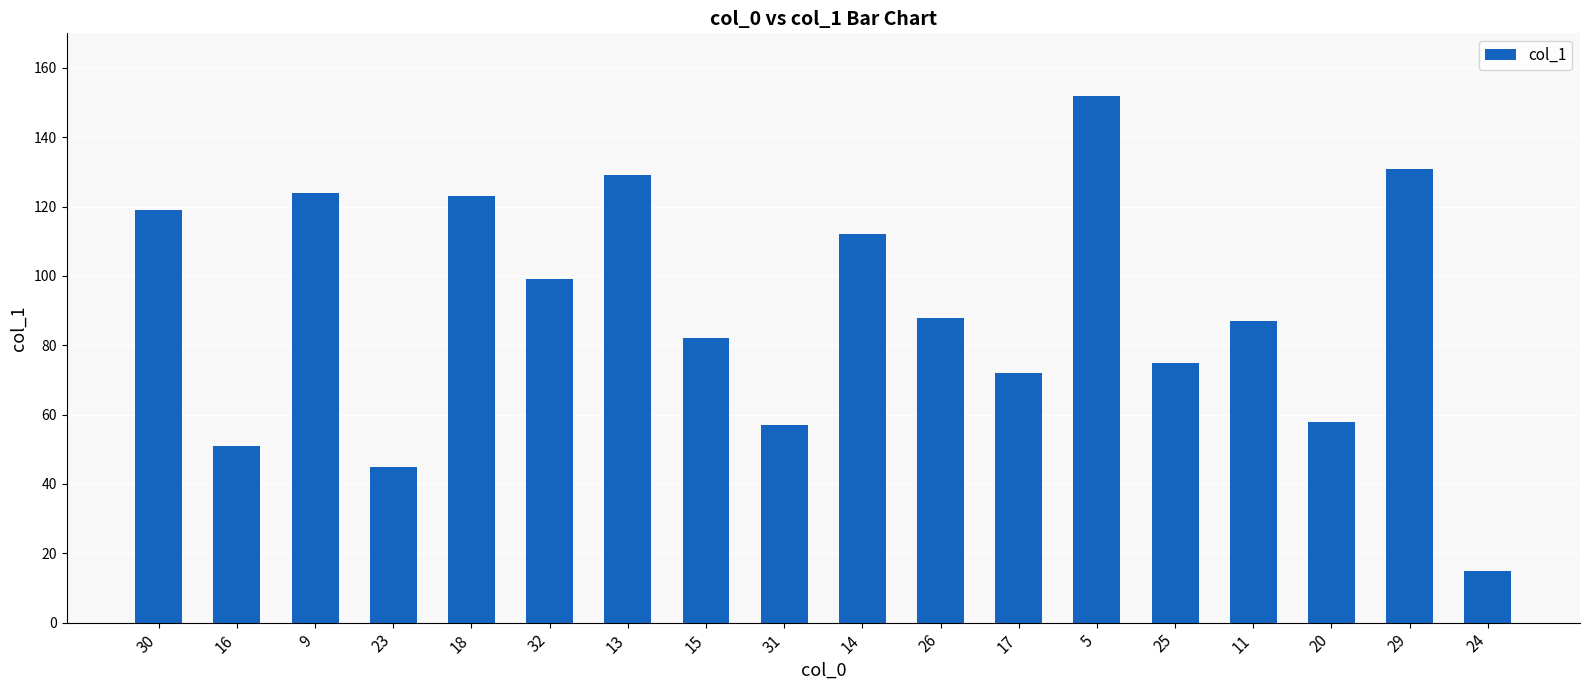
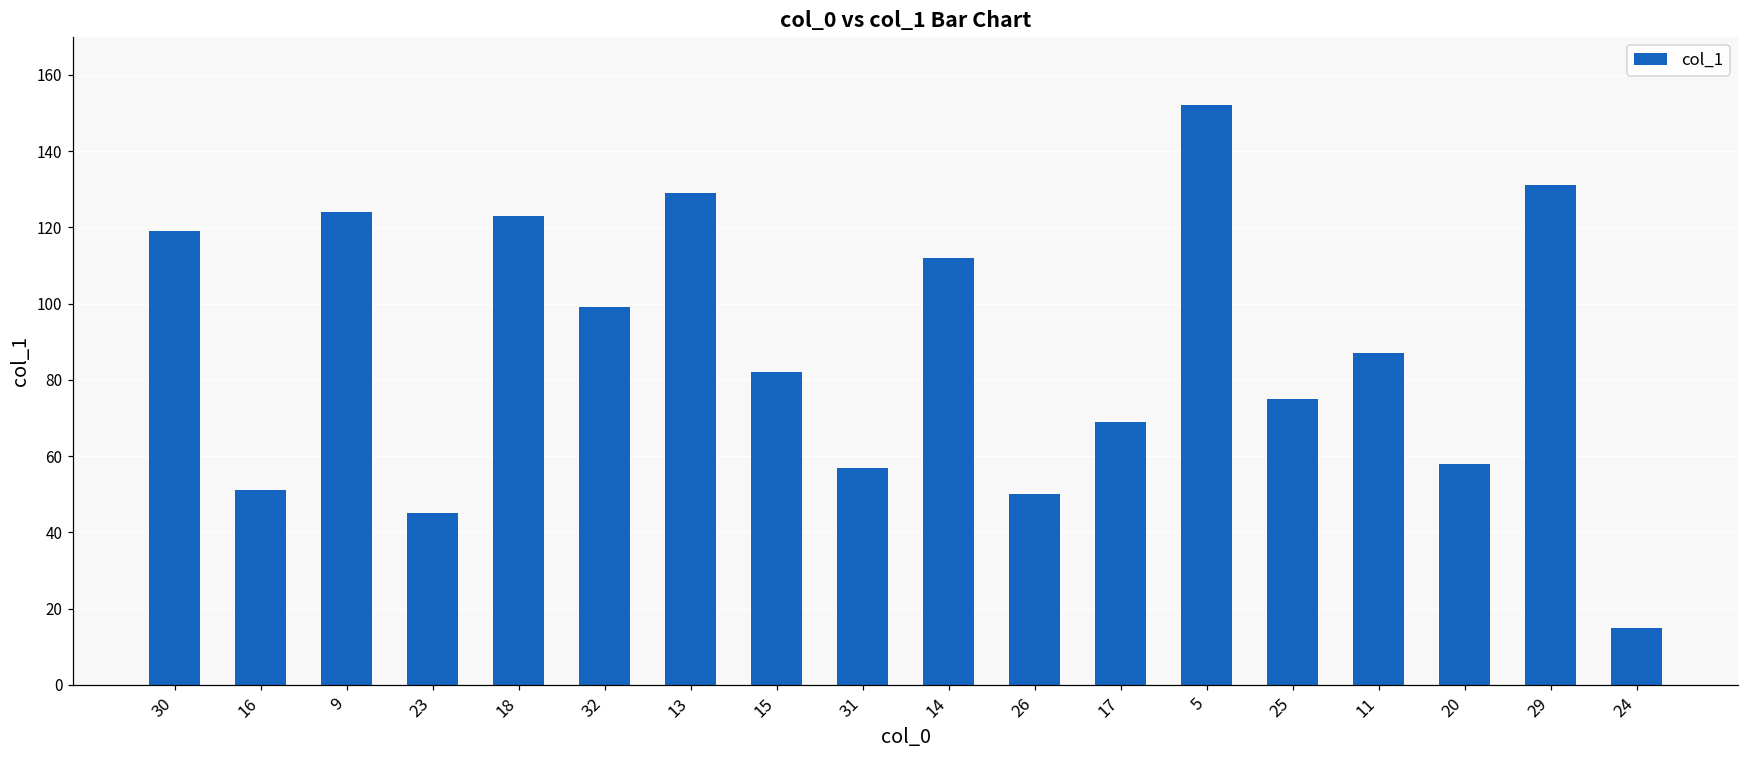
  {
    "30": 119,
    "16": 51,
    "9": 124,
    "23": 45,
    "18": 123,
    "32": 99,
    "13": 129,
    "15": 82,
    "31": 57,
    "14": 112,
-   "26": 88,
-   "17": 72,
+   "26": 50,
+   "17": 69,
    "5": 152,
    "25": 75,
    "11": 87,
    "20": 58,
    "29": 131,
    "24": 15
  }
